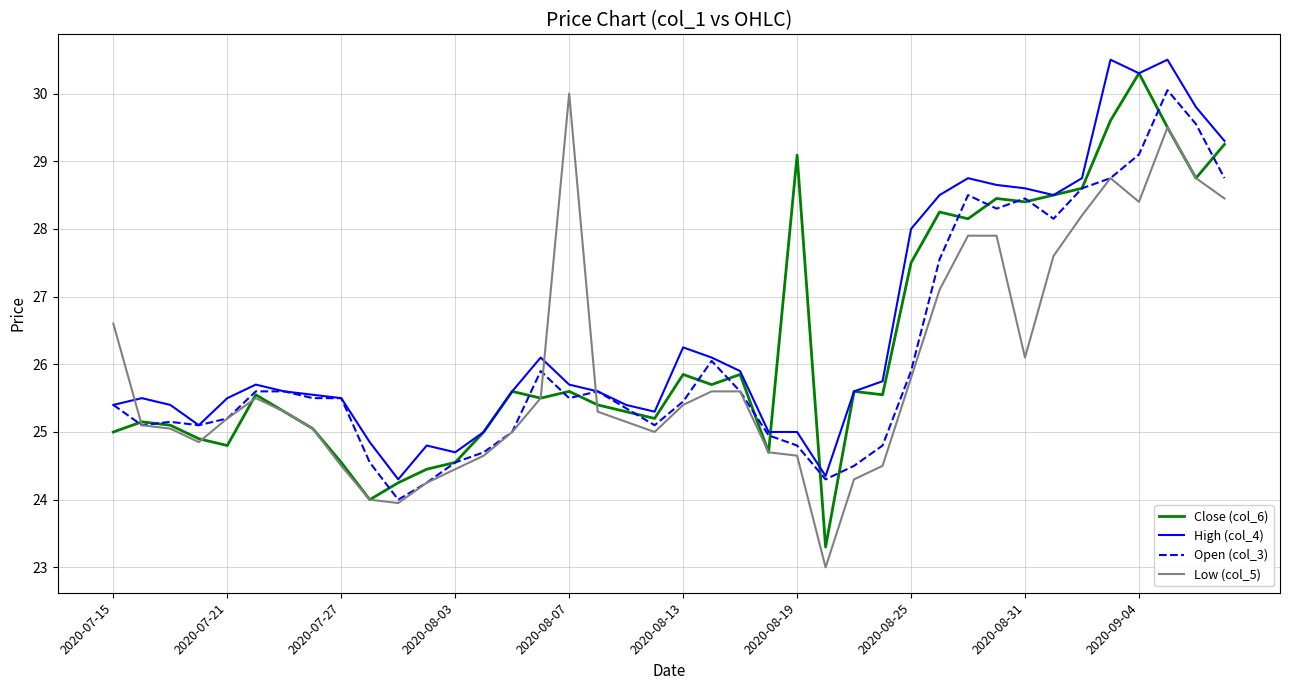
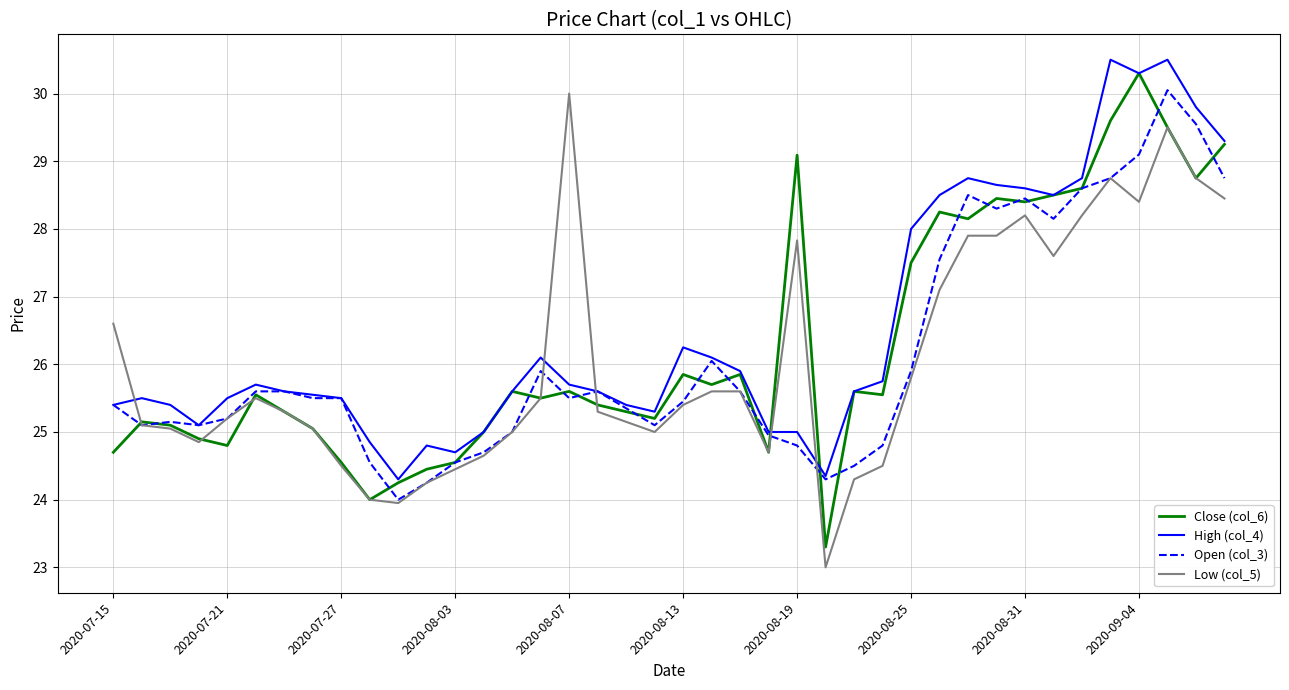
  {
    "Close (col_6)": {
-     "2020-07-15": 25.0,
+     "2020-07-15": 24.7,
      "2020-07-21": 24.8,
      "2020-07-27": 24.6,
      "2020-08-07": 25.6,
      "2020-08-13": 25.9,
      "2020-08-19": 29.1,
      "2020-08-25": 27.5,
      "2020-08-31": 28.4
    },
    "Low (col_5)": {
      "2020-07-15": 26.6,
      "2020-07-27": 24.5,
      "2020-08-03": 24.5,
      "2020-08-07": 30.0,
      "2020-08-13": 25.4,
-     "2020-08-19": 24.7,
+     "2020-08-19": 27.8,
      "2020-08-25": 25.8,
-     "2020-08-31": 26.1,
+     "2020-08-31": 28.2,
      "2020-09-04": 28.4
    }
  }
